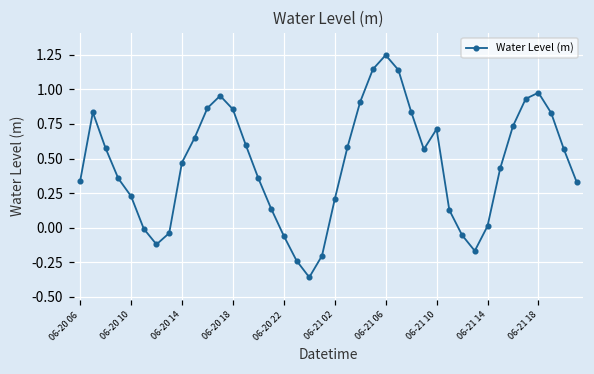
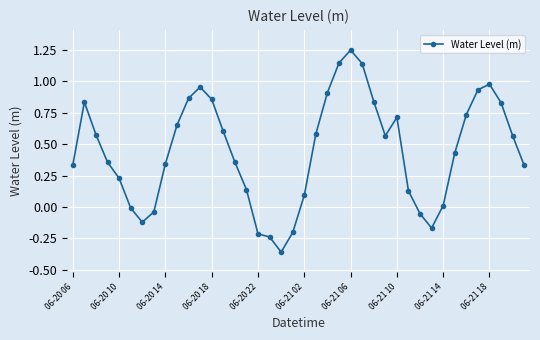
  {
    "06-20 06": 0.34,
    "06-20 10": 0.23,
-   "06-20 14": 0.47,
+   "06-20 14": 0.34,
    "06-20 18": 0.86,
-   "06-20 22": -0.06,
-   "06-21 02": 0.20,
+   "06-20 22": -0.21,
+   "06-21 02": 0.09,
    "06-21 06": 1.25,
    "06-21 10": 0.71,
    "06-21 14": 0.01,
    "06-21 18": 0.98
  }
